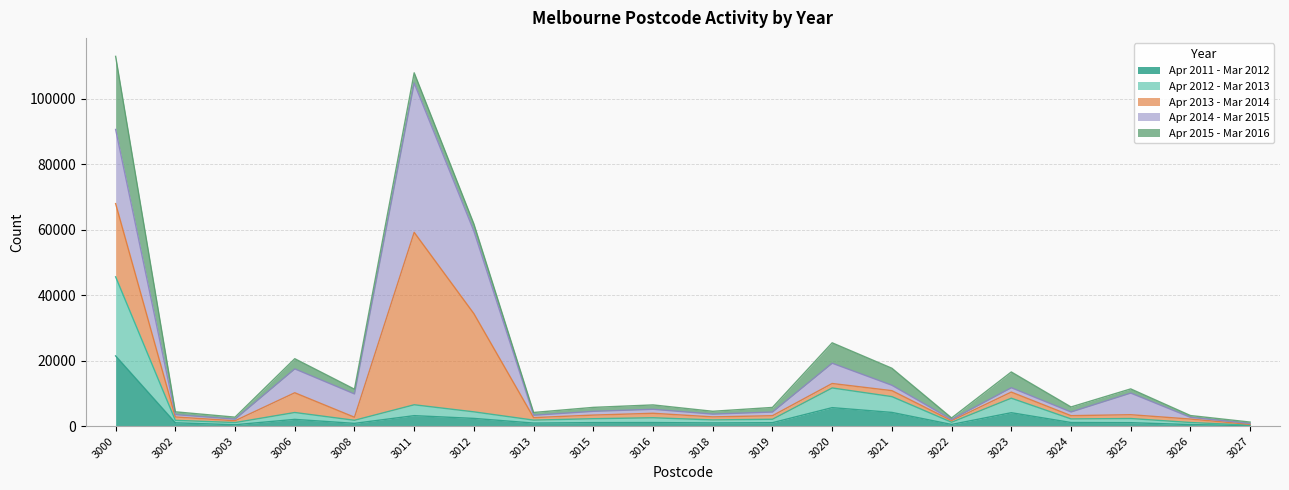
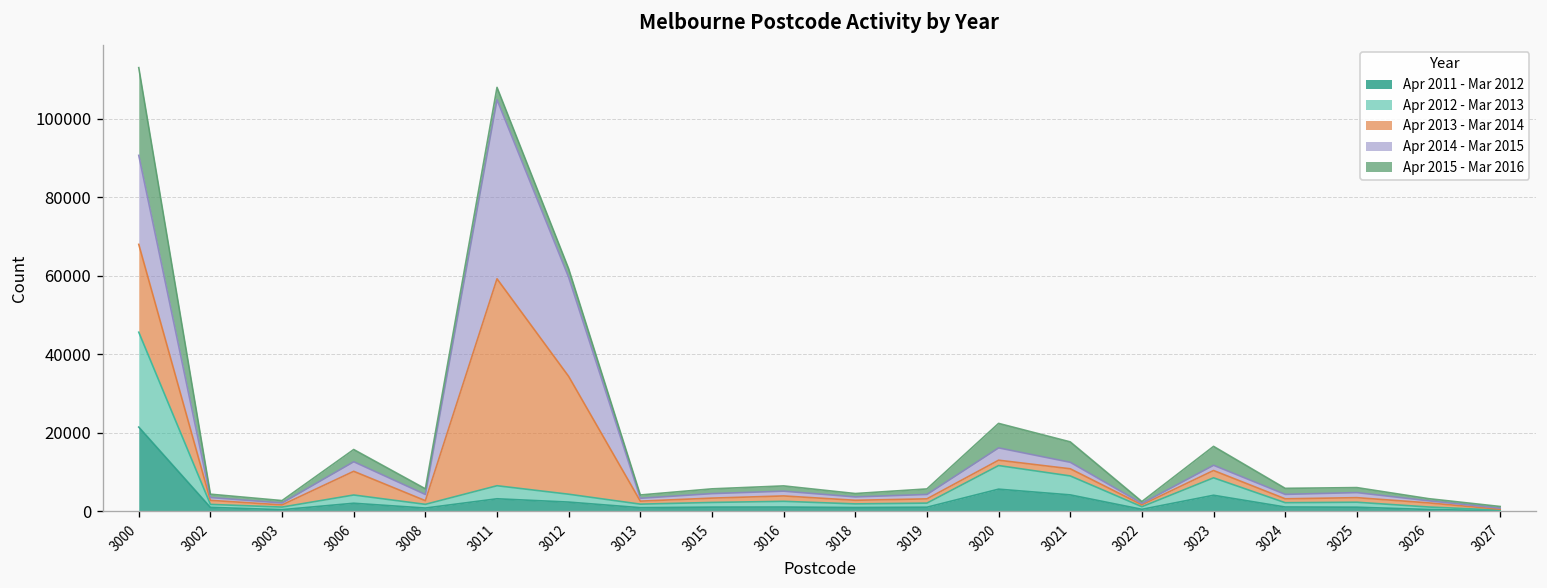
  {
    "Apr 2013 - Mar 2014": {
      "3000": 22000,
      "3006": 6000,
      "3008": 1000,
      "3011": 53000,
      "3012": 30000,
      "3015": 1000,
      "3016": 1000,
      "3018": 1000,
      "3019": 1000,
      "3020": 1000,
      "3021": 2000,
      "3023": 2000,
      "3024": 1000,
      "3025": 1000
    },
    "Apr 2014 - Mar 2015": {
      "3000": 23000,
-     "3006": 7000,
-     "3008": 7000,
+     "3006": 2000,
+     "3008": 2000,
      "3011": 46000,
      "3012": 25000,
      "3015": 1000,
      "3016": 1000,
      "3018": 1000,
      "3019": 1000,
-     "3020": 6000,
+     "3020": 3000,
      "3021": 2000,
      "3023": 1000,
      "3024": 1000,
-     "3025": 7000
+     "3025": 1000
    }
  }
